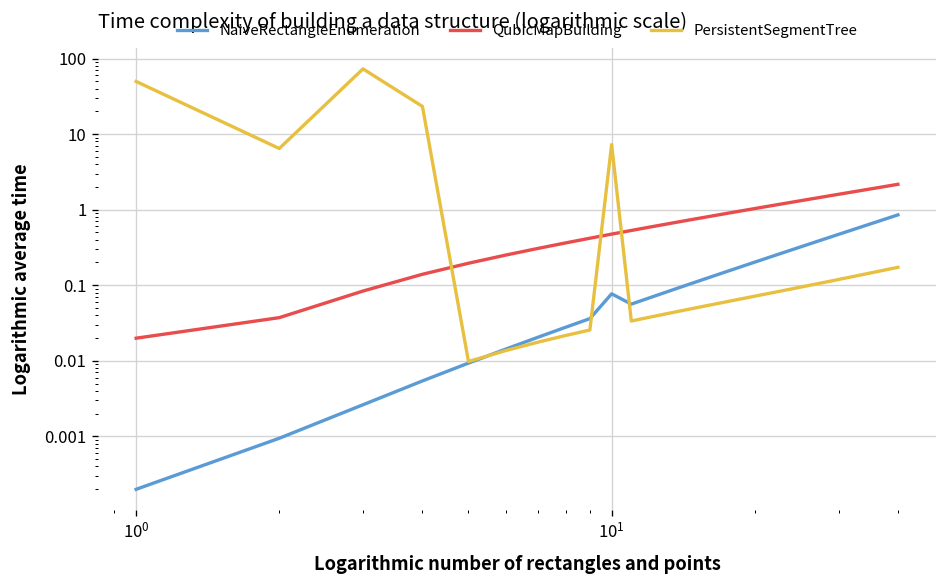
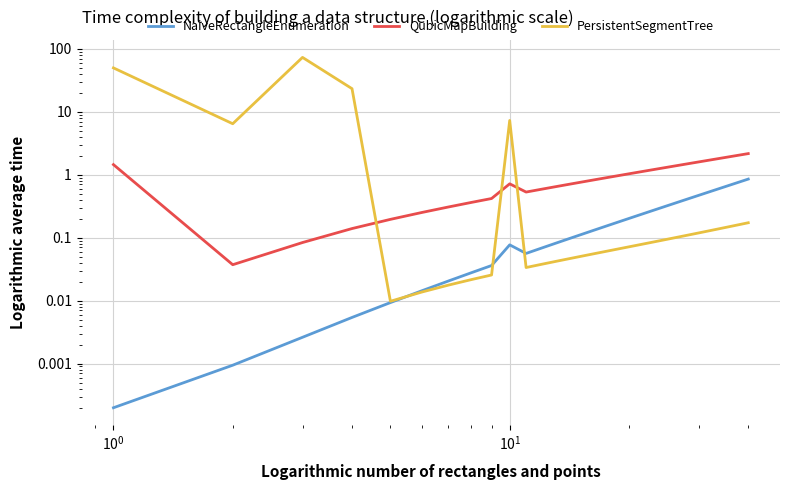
  {
    "NaiveRectangleEnumeration": {
      "10^0": 0.00020,
      "10^1": 0.08
    },
    "QubicMapBuilding": {
-     "10^0": 0.020,
-     "10^1": 0.5
+     "10^0": 1.4,
+     "10^1": 0.7
    },
    "PersistentSegmentTree": {
      "10^0": 50,
      "10^1": 7
    }
  }
